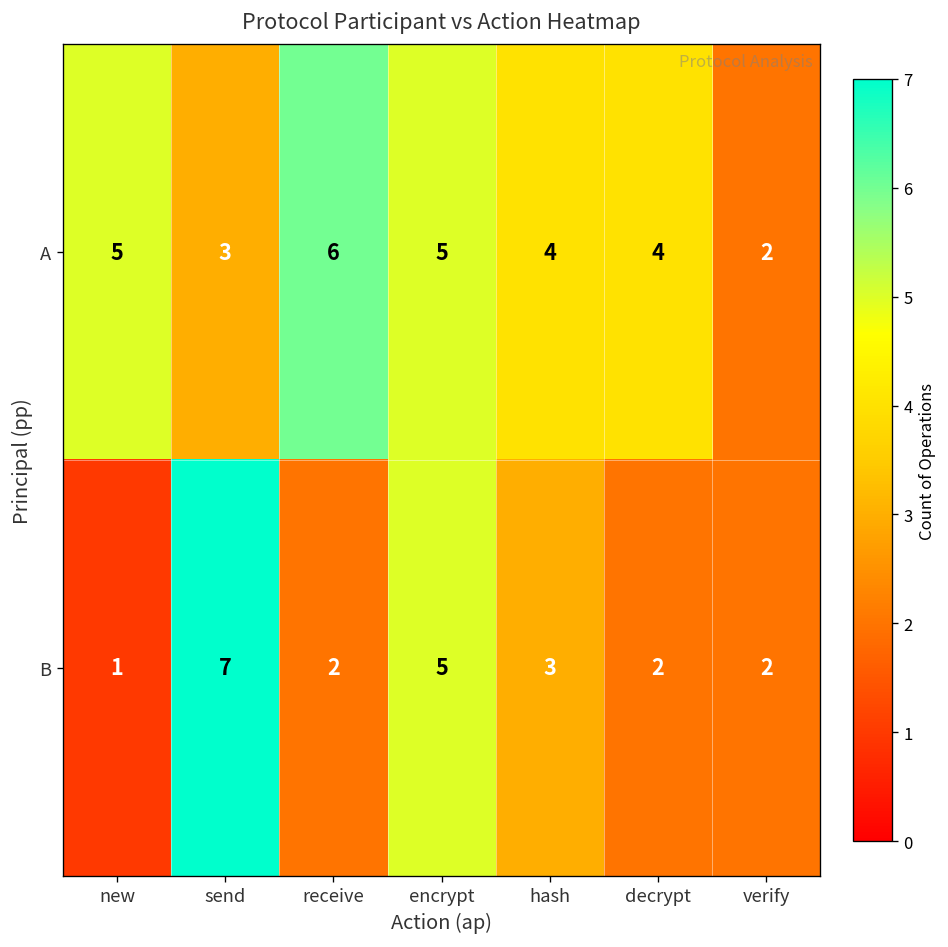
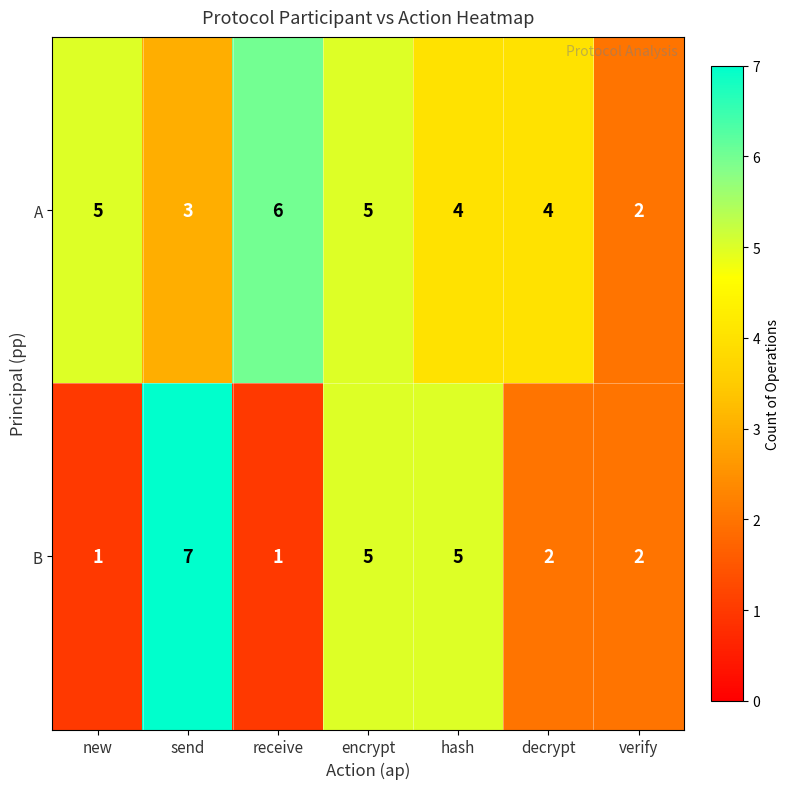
  {
    "A": {
      "new": 5,
      "send": 3,
      "receive": 6,
      "encrypt": 5,
      "hash": 4,
      "decrypt": 4
    },
    "B": {
      "new": 1,
      "send": 7,
-     "receive": 2,
+     "receive": 1,
      "encrypt": 5,
-     "hash": 3,
+     "hash": 5,
      "decrypt": 2,
      "verify": 2
    }
  }
